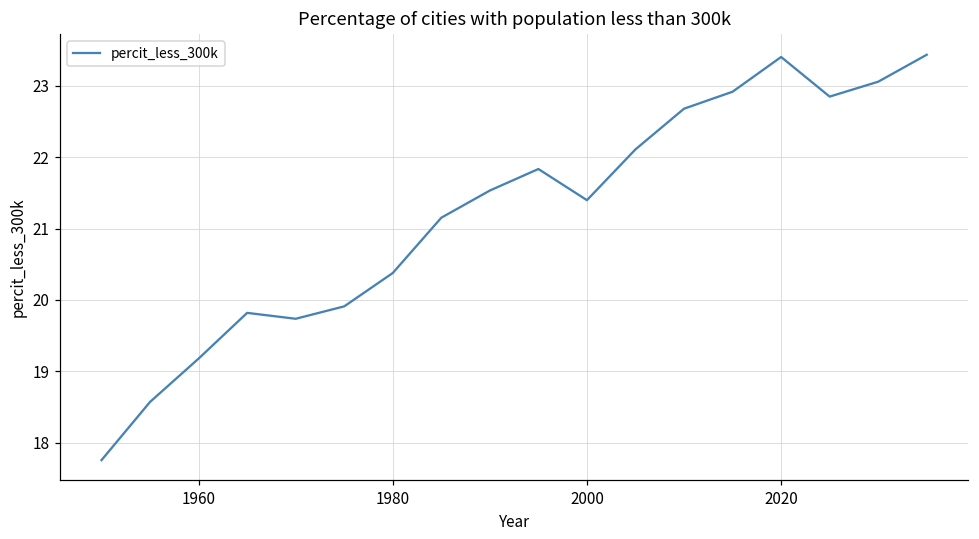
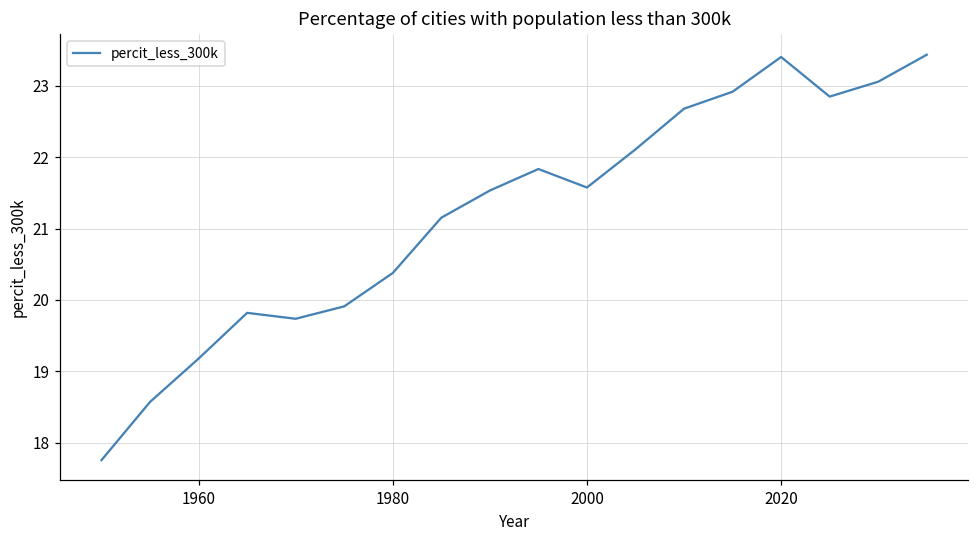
  {
    "1960": 19.2,
    "1980": 20.4,
-   "2000": 21.4,
+   "2000": 21.6,
    "2020": 23.4
  }
